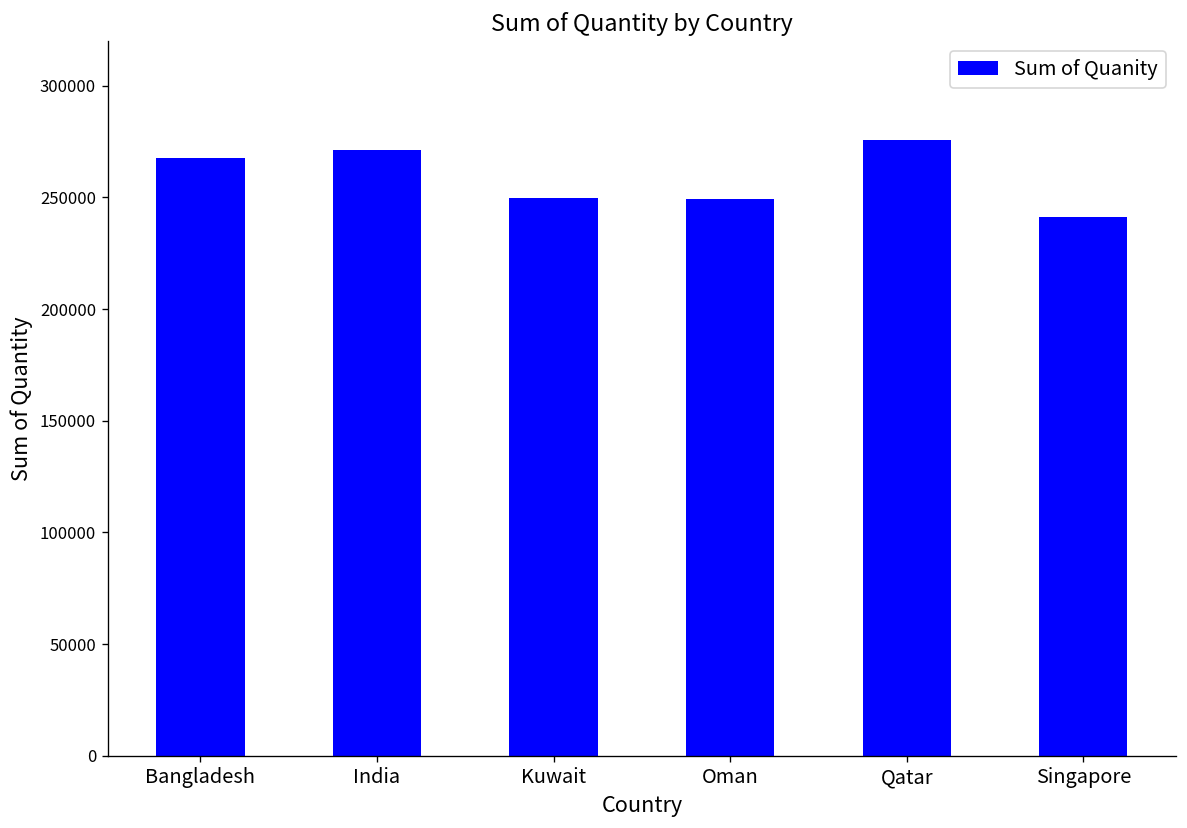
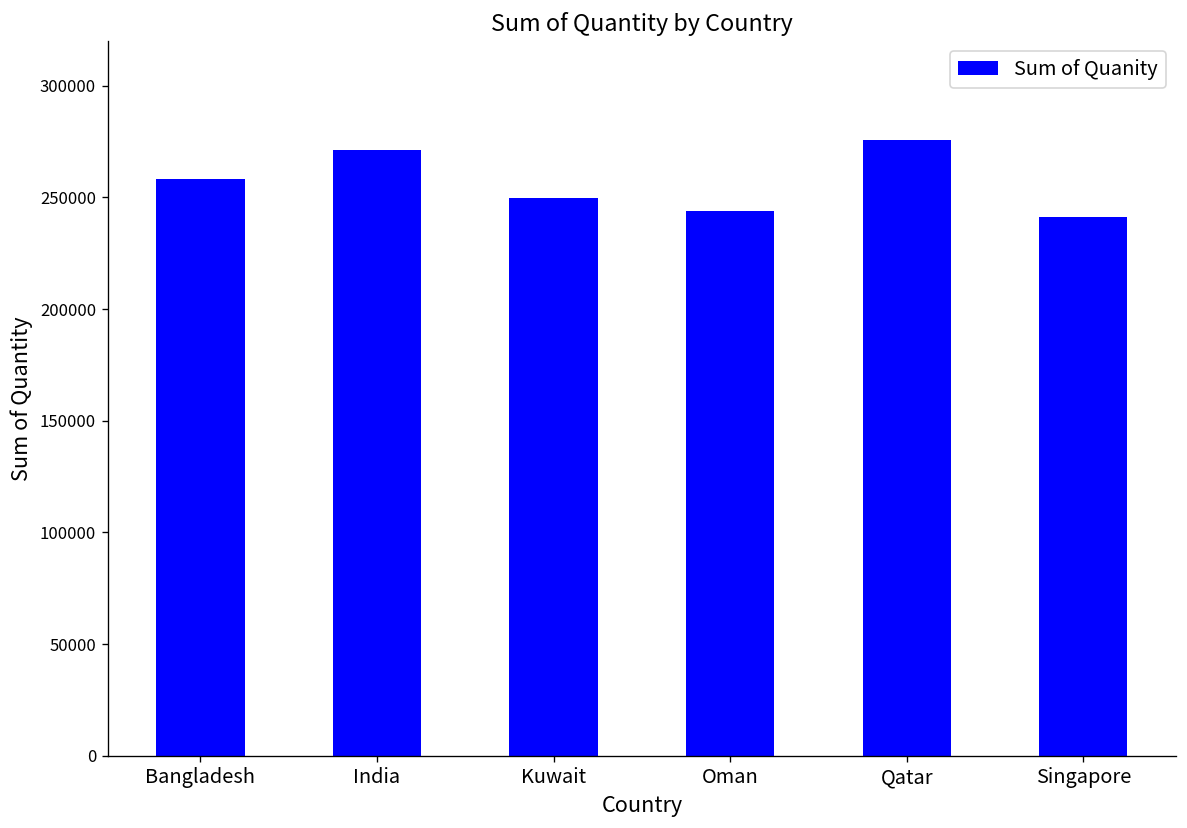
  {
-   "Bangladesh": 268000,
+   "Bangladesh": 258000,
    "India": 271000,
    "Kuwait": 250000,
-   "Oman": 249000,
+   "Oman": 244000,
    "Qatar": 276000,
    "Singapore": 241000
  }
